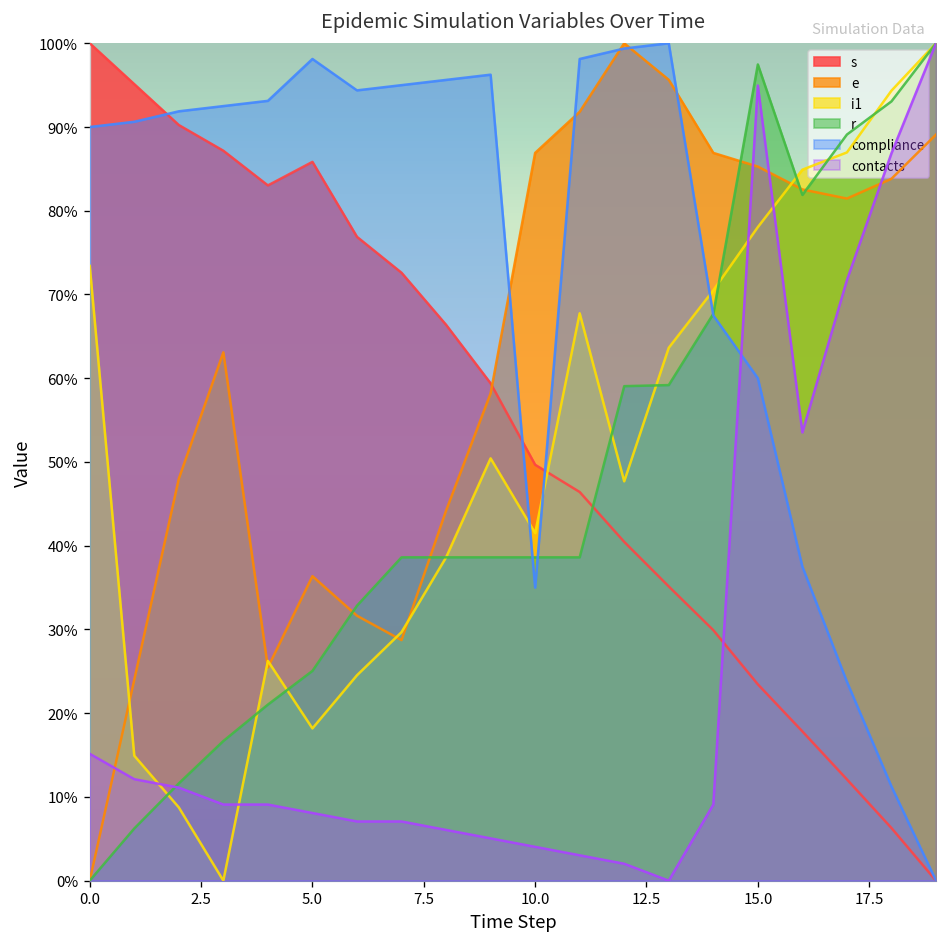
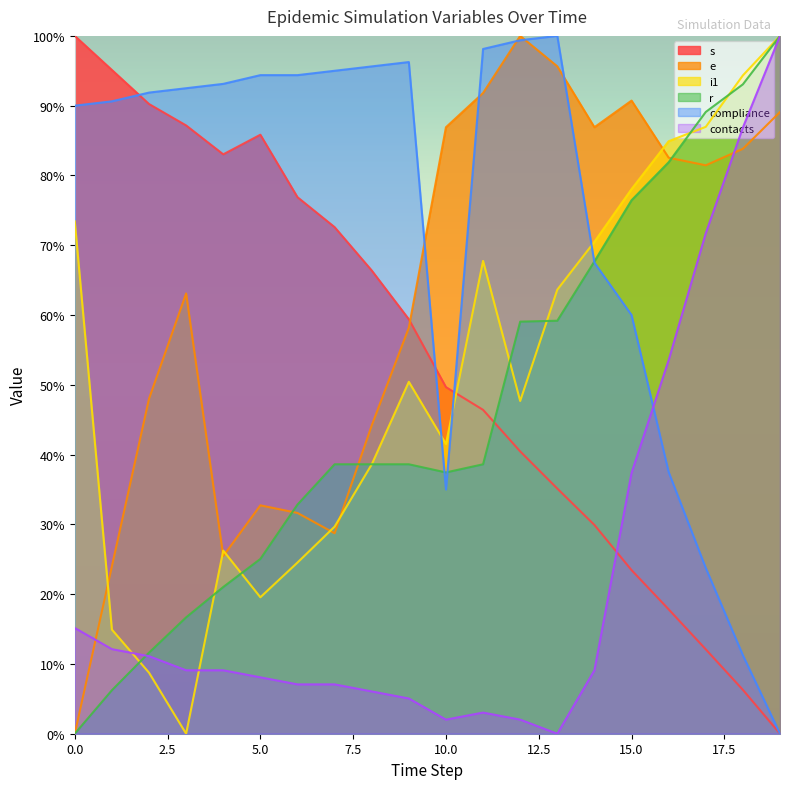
  {
    "s": {
      "0.0": "100%",
      "5.0": "86%",
      "10.0": "50%",
      "15.0": "23%"
    },
    "e": {
-     "5.0": "36%",
+     "5.0": "33%",
      "10.0": "87%",
-     "15.0": "85%"
+     "15.0": "91%"
    },
    "i1": {
      "0.0": "73%",
-     "5.0": "18%",
+     "5.0": "20%",
      "10.0": "42%",
      "15.0": "78%"
    },
    "r": {
      "5.0": "25%",
-     "10.0": "39%",
-     "15.0": "97%"
+     "10.0": "37%",
+     "15.0": "76%"
    },
    "compliance": {
      "0.0": "90%",
-     "5.0": "98%",
+     "5.0": "94%",
      "10.0": "35%",
      "15.0": "60%"
    },
    "contacts": {
      "0.0": "15%",
      "5.0": "8%",
-     "10.0": "4%",
-     "15.0": "95%"
+     "10.0": "2%",
+     "15.0": "37%"
    }
  }
